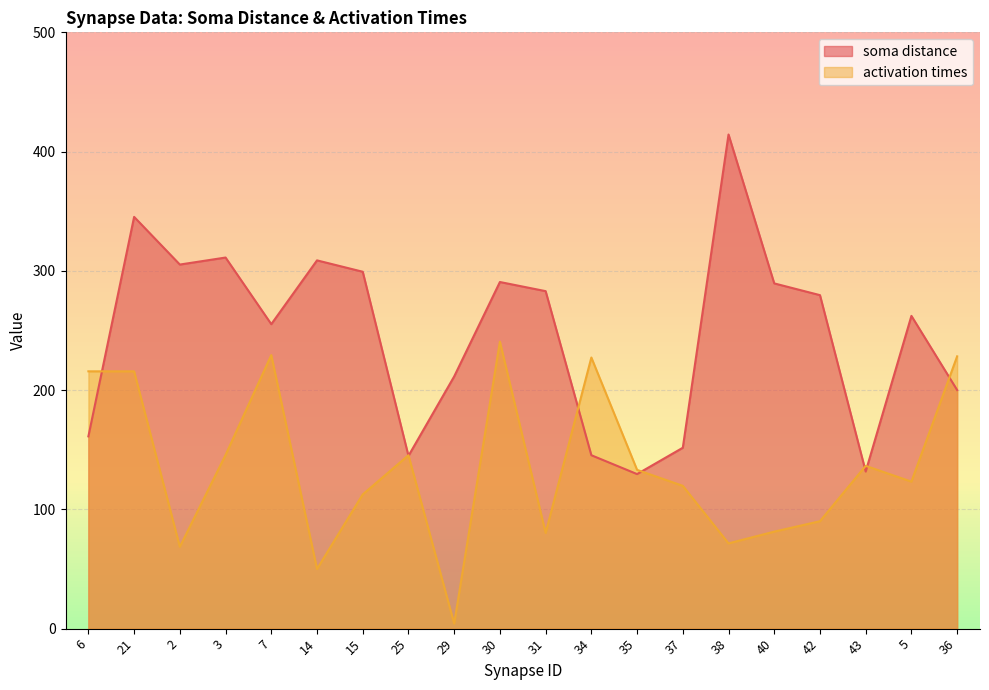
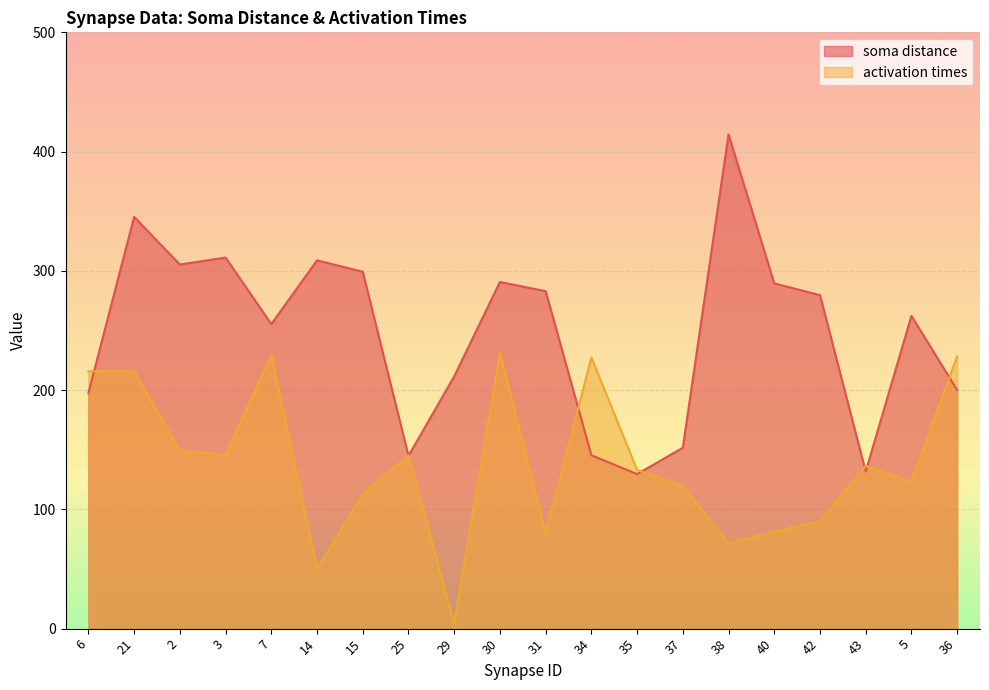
  {
    "soma distance": {
-     "6": 161,
+     "6": 198,
      "21": 345,
      "2": 305,
      "3": 311,
      "7": 255,
      "14": 309,
      "15": 299,
      "29": 211,
      "30": 291,
      "31": 283,
      "34": 145,
      "35": 130,
      "37": 152,
      "38": 414,
      "40": 289,
      "42": 280,
      "43": 132,
      "5": 262,
      "36": 200
    },
    "activation times": {
      "6": 216,
      "21": 216,
-     "2": 69,
+     "2": 149,
      "3": 146,
      "7": 229,
      "14": 50,
      "15": 113,
      "29": 4,
-     "30": 241,
+     "30": 231,
      "31": 80,
      "34": 227,
      "35": 133,
      "37": 120,
      "38": 71,
      "40": 81,
      "42": 90,
      "43": 136,
      "5": 123,
      "36": 228
    }
  }
